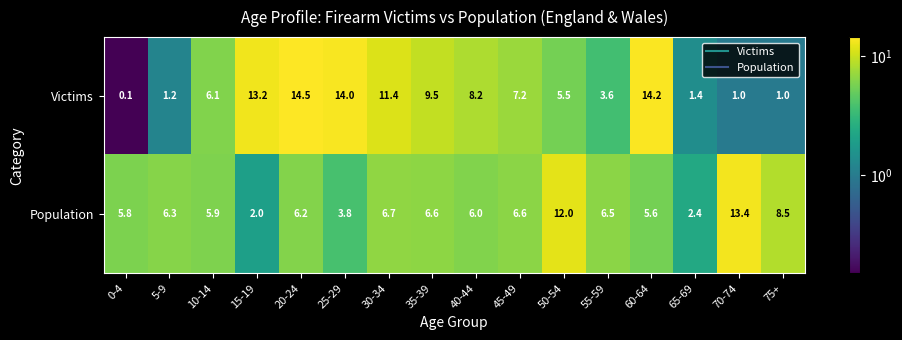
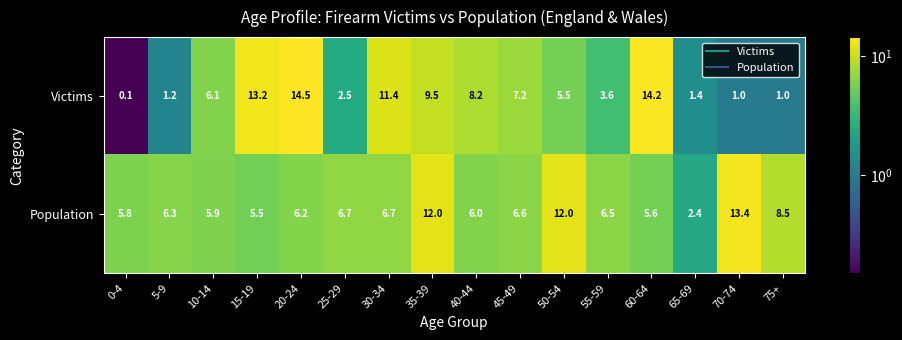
  {
    "Victims": {
      "0-4": 0.1,
      "5-9": 1.2,
      "10-14": 6.1,
      "15-19": 13.2,
      "20-24": 14.5,
-     "25-29": 14.0,
+     "25-29": 2.5,
      "30-34": 11.4,
      "35-39": 9.5,
      "40-44": 8.2,
      "45-49": 7.2,
      "50-54": 5.5,
      "55-59": 3.6,
      "60-64": 14.2,
      "65-69": 1.4,
      "70-74": 1.0,
      "75+": 1.0
    },
    "Population": {
      "0-4": 5.8,
      "5-9": 6.3,
      "10-14": 5.9,
-     "15-19": 2.0,
+     "15-19": 5.5,
      "20-24": 6.2,
-     "25-29": 3.8,
+     "25-29": 6.7,
      "30-34": 6.7,
-     "35-39": 6.6,
+     "35-39": 12.0,
      "40-44": 6.0,
      "45-49": 6.6,
      "50-54": 12.0,
      "55-59": 6.5,
      "60-64": 5.6,
      "65-69": 2.4,
      "70-74": 13.4,
      "75+": 8.5
    }
  }
